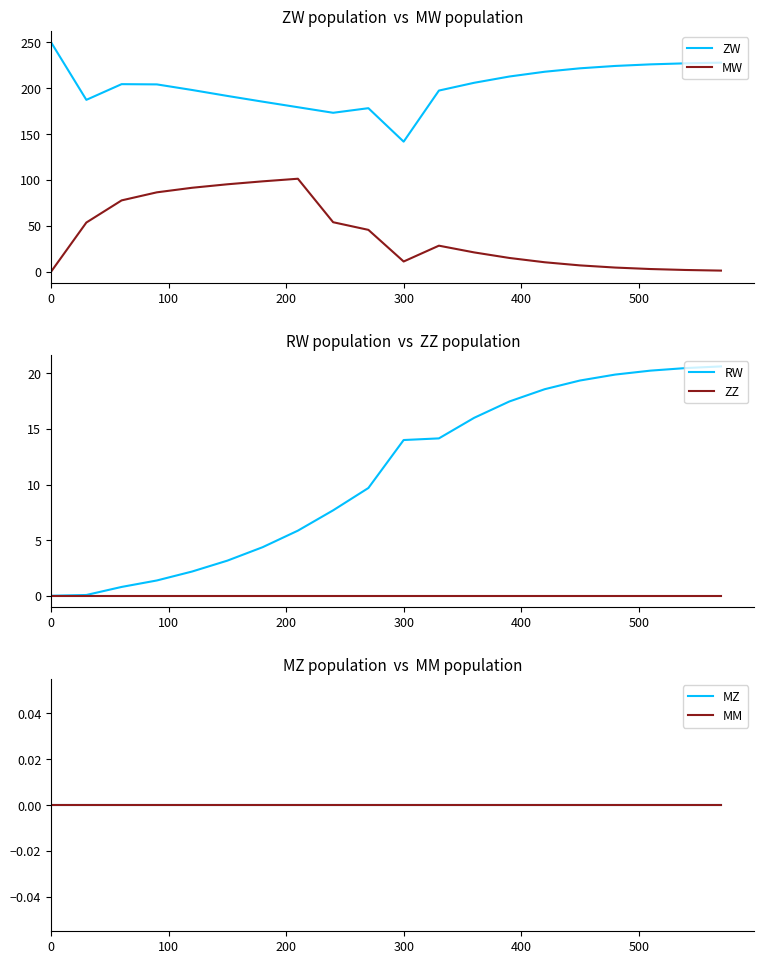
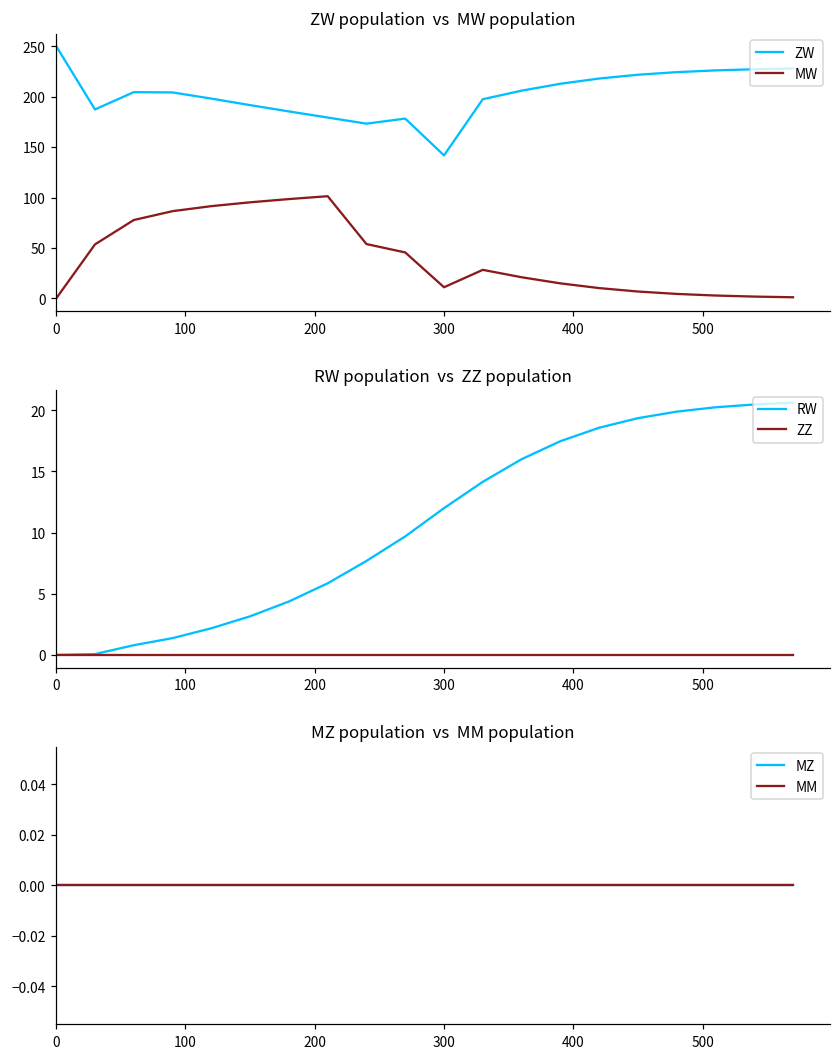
  {
    "ZW population vs MW population": {
      "ZW": {
        "0": 250,
        "300": 140
      },
      "MW": {
        "0": 0,
        "300": 10
      }
    },
    "RW population vs ZZ population": {
      "RW": {
-       "300": 14.0
+       "300": 12.0
      },
      "ZZ": {
        "300": 0.0
      }
    },
    "MZ population vs MM population": {
      "0": 0.000,
      "300": 0.000
    }
  }
